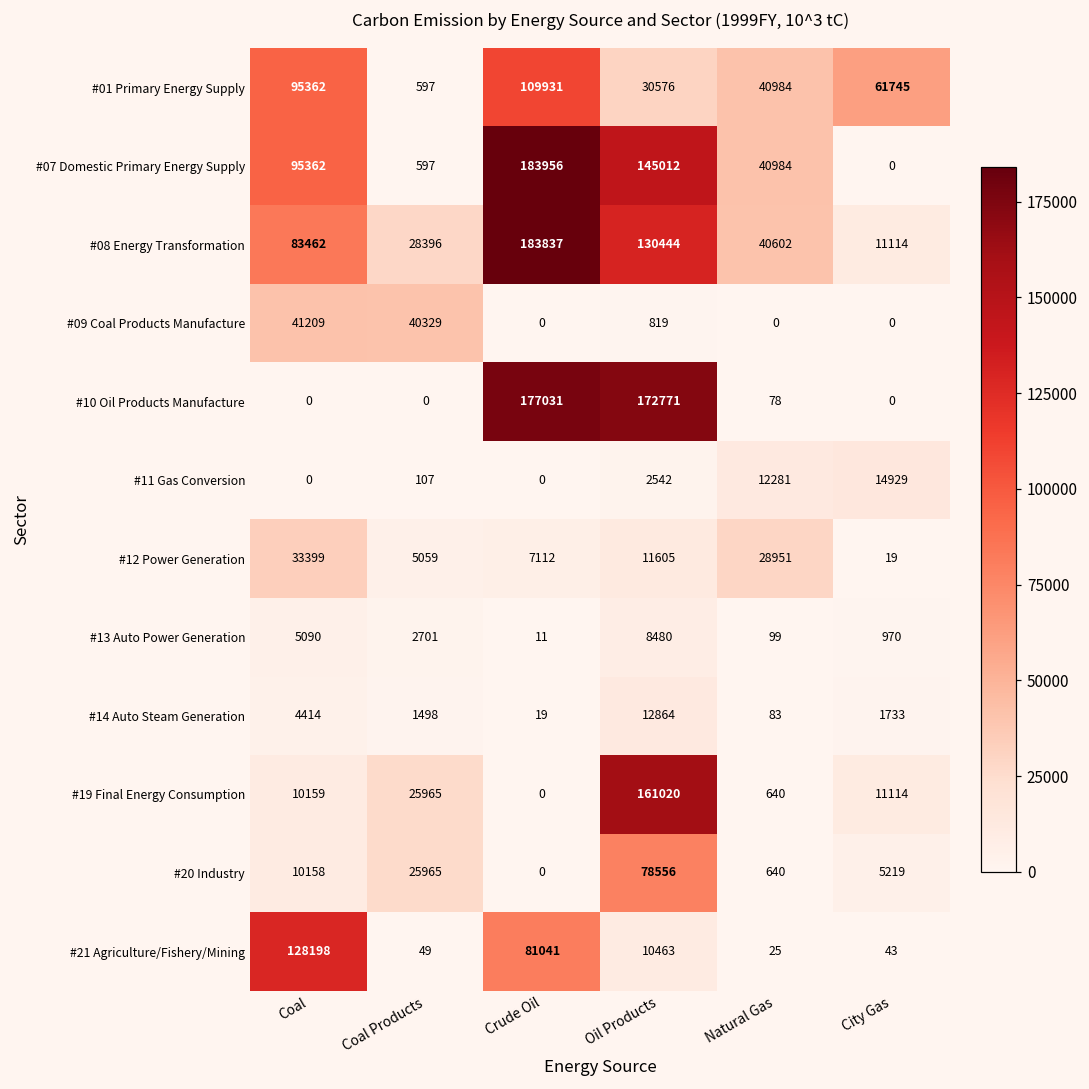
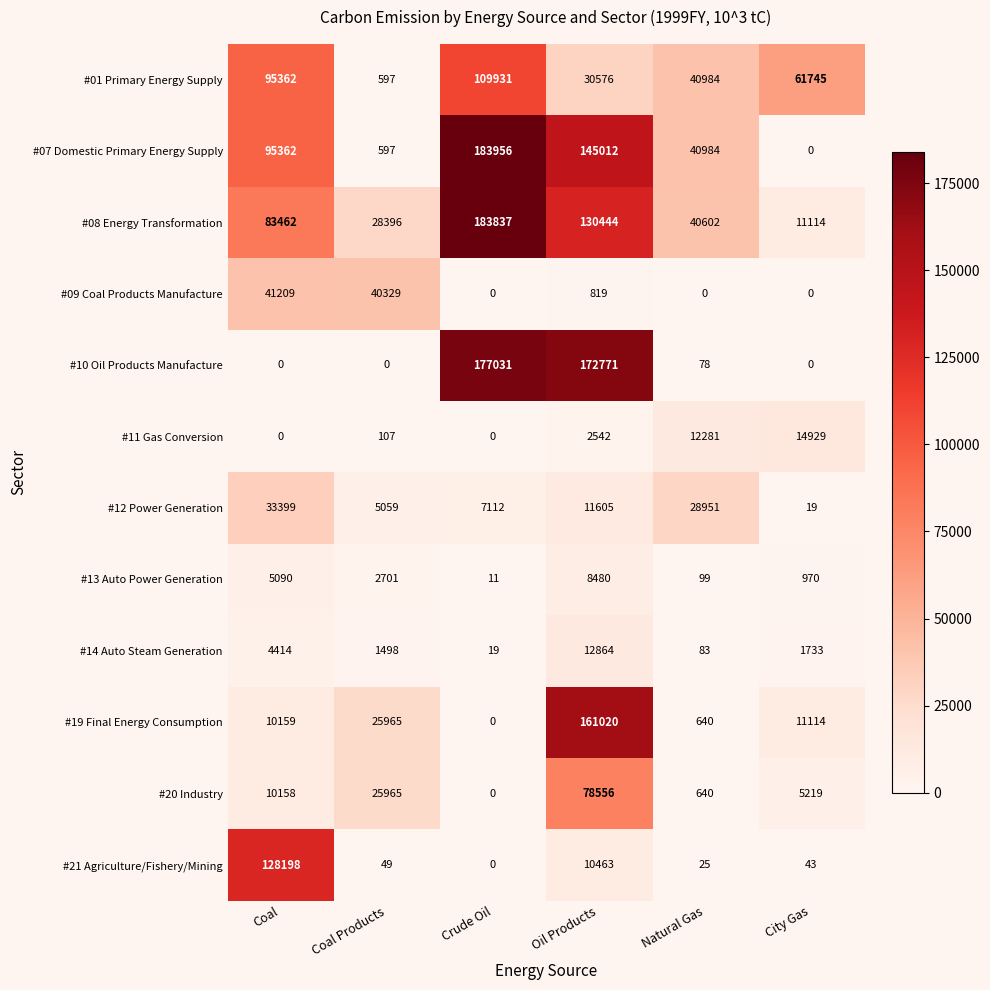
  {
    "#01 Primary Energy Supply": {
      "Coal": 95362,
      "Coal Products": 597,
      "Crude Oil": 109931,
      "Oil Products": 30576,
      "Natural Gas": 40984,
      "City Gas": 61745
    },
    "#07 Domestic Primary Energy Supply": {
      "Coal": 95362,
      "Coal Products": 597,
      "Crude Oil": 183956,
      "Oil Products": 145012,
      "Natural Gas": 40984,
      "City Gas": 0
    },
    "#08 Energy Transformation": {
      "Coal": 83462,
      "Coal Products": 28396,
      "Crude Oil": 183837,
      "Oil Products": 130444,
      "Natural Gas": 40602,
      "City Gas": 11114
    },
    "#09 Coal Products Manufacture": {
      "Coal": 41209,
      "Coal Products": 40329,
      "Crude Oil": 0,
      "Oil Products": 819,
      "Natural Gas": 0,
      "City Gas": 0
    },
    "#10 Oil Products Manufacture": {
      "Coal": 0,
      "Coal Products": 0,
      "Crude Oil": 177031,
      "Oil Products": 172771,
      "Natural Gas": 78,
      "City Gas": 0
    },
    "#11 Gas Conversion": {
      "Coal": 0,
      "Coal Products": 107,
      "Crude Oil": 0,
      "Oil Products": 2542,
      "Natural Gas": 12281,
      "City Gas": 14929
    },
    "#12 Power Generation": {
      "Coal": 33399,
      "Coal Products": 5059,
      "Crude Oil": 7112,
      "Oil Products": 11605,
      "Natural Gas": 28951,
      "City Gas": 19
    },
    "#13 Auto Power Generation": {
      "Coal": 5090,
      "Coal Products": 2701,
      "Crude Oil": 11,
      "Oil Products": 8480,
      "Natural Gas": 99,
      "City Gas": 970
    },
    "#14 Auto Steam Generation": {
      "Coal": 4414,
      "Coal Products": 1498,
      "Crude Oil": 19,
      "Oil Products": 12864,
      "Natural Gas": 83,
      "City Gas": 1733
    },
    "#19 Final Energy Consumption": {
      "Coal": 10159,
      "Coal Products": 25965,
      "Crude Oil": 0,
      "Oil Products": 161020,
      "Natural Gas": 640,
      "City Gas": 11114
    },
    "#20 Industry": {
      "Coal": 10158,
      "Coal Products": 25965,
      "Crude Oil": 0,
      "Oil Products": 78556,
      "Natural Gas": 640,
      "City Gas": 5219
    },
    "#21 Agriculture/Fishery/Mining": {
      "Coal": 128198,
      "Coal Products": 49,
-     "Crude Oil": 81041,
+     "Crude Oil": 0,
      "Oil Products": 10463,
      "Natural Gas": 25,
      "City Gas": 43
    }
  }
